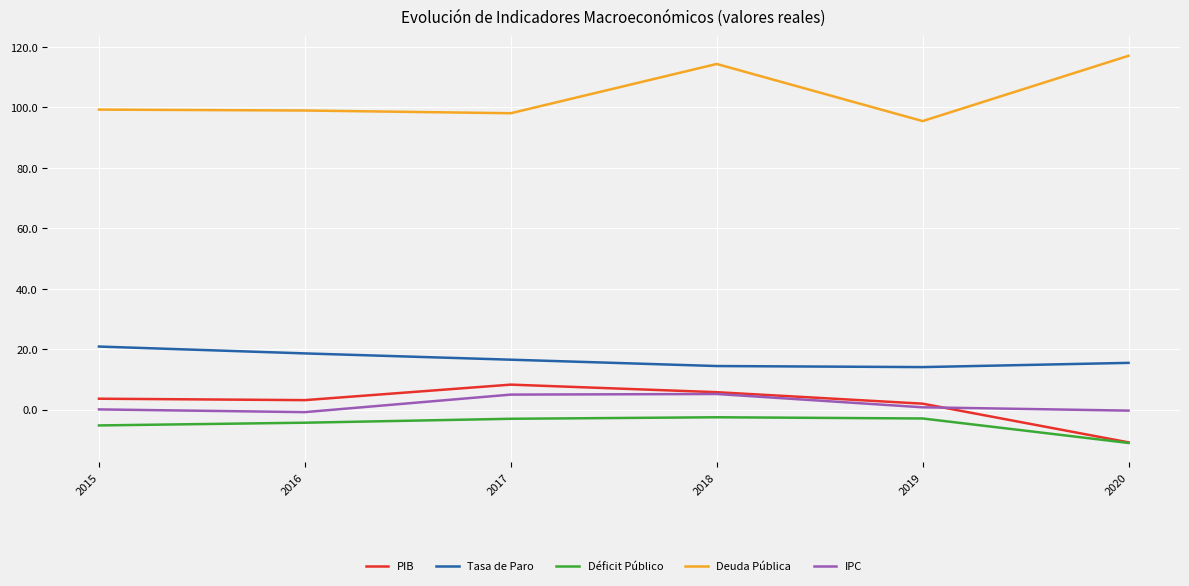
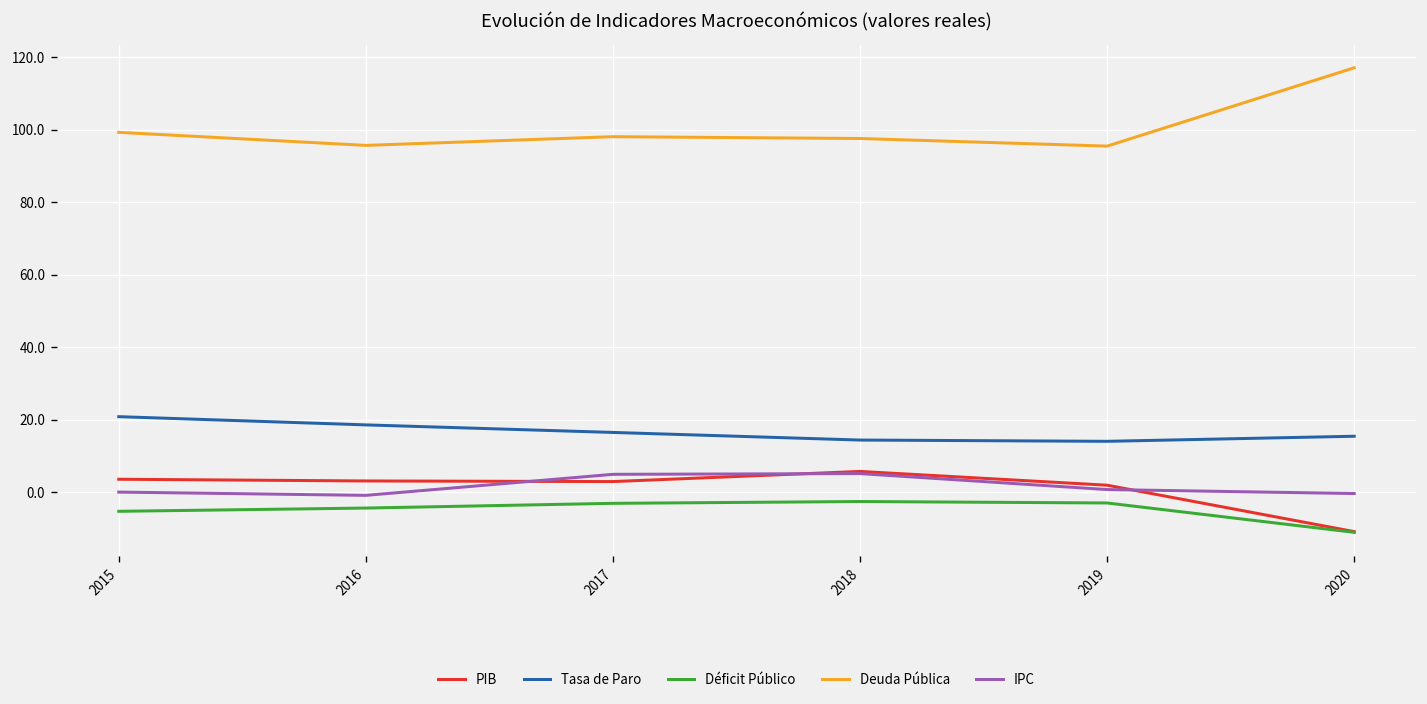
  {
    "PIB": {
      "2015": 4,
      "2016": 3,
-     "2017": 8,
+     "2017": 3,
      "2019": 2
    },
    "Tasa de Paro": {
      "2015": 21,
      "2016": 19,
      "2017": 17,
      "2018": 14,
      "2019": 14,
      "2020": 16
    },
    "Déficit Público": {
      "2015": -5,
      "2016": -4,
      "2017": -3,
      "2018": -3,
      "2019": -3
    },
    "Deuda Pública": {
      "2015": 99,
-     "2016": 99,
+     "2016": 96,
      "2017": 98,
-     "2018": 114,
+     "2018": 98,
      "2019": 96,
      "2020": 117
    },
    "IPC": {
      "2015": 0,
      "2016": -1,
      "2017": 5,
      "2019": 1,
      "2020": 0
    }
  }
